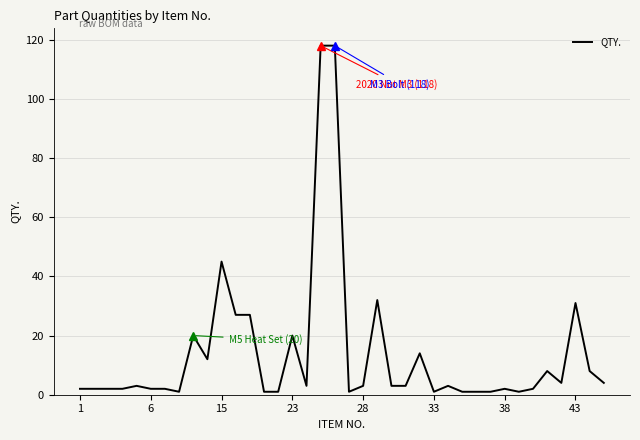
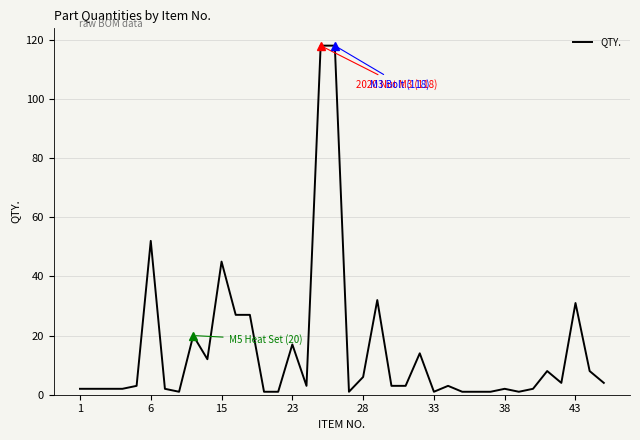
  {
    "QTY.": {
      "1": 2,
-     "6": 2,
+     "6": 52,
      "15": 45,
-     "23": 20,
-     "28": 3,
+     "23": 17,
+     "28": 6,
      "33": 1,
      "38": 2,
      "43": 31
    }
  }
